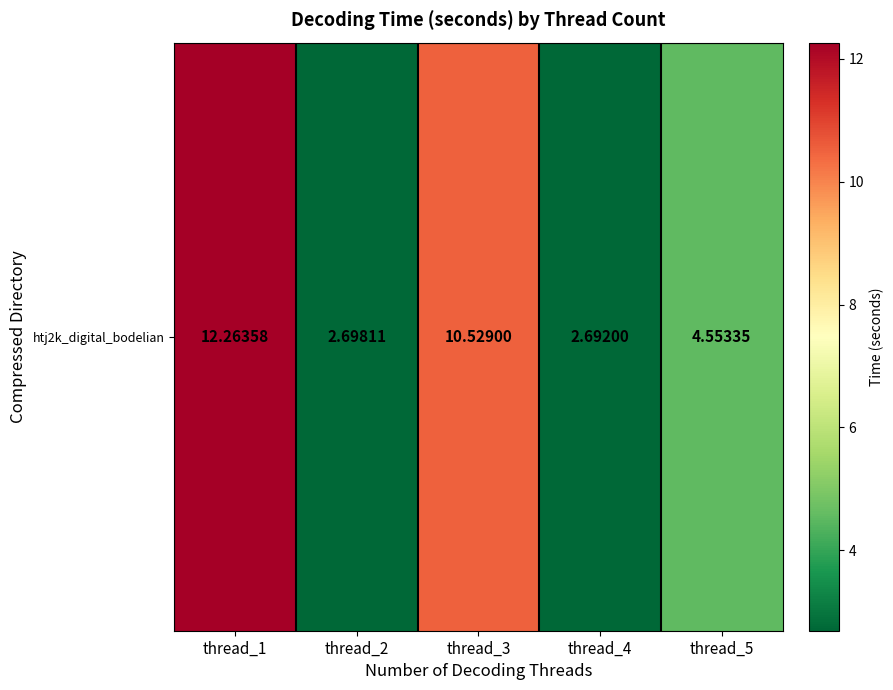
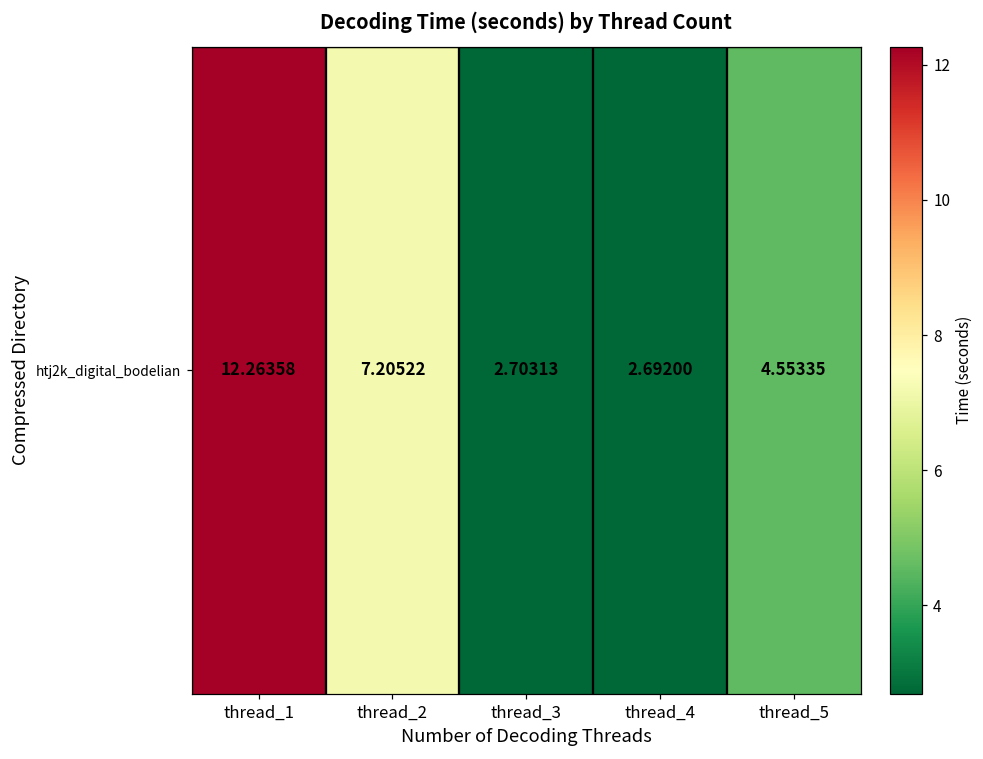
  {
    "htj2k_digital_bodelian": {
      "thread_1": 12.26358,
-     "thread_2": 2.69811,
-     "thread_3": 10.52900,
+     "thread_2": 7.20522,
+     "thread_3": 2.70313,
      "thread_4": 2.69200,
      "thread_5": 4.55335
    }
  }
